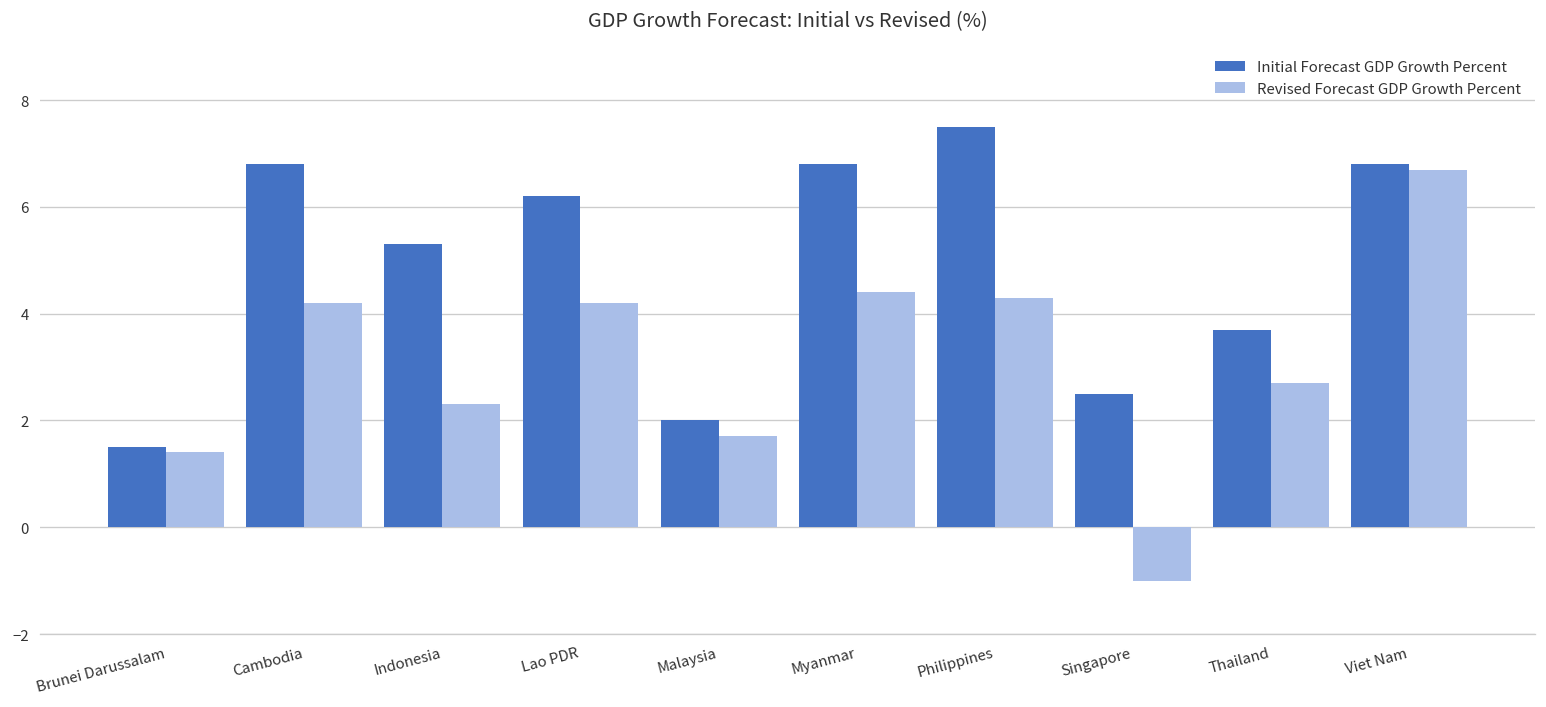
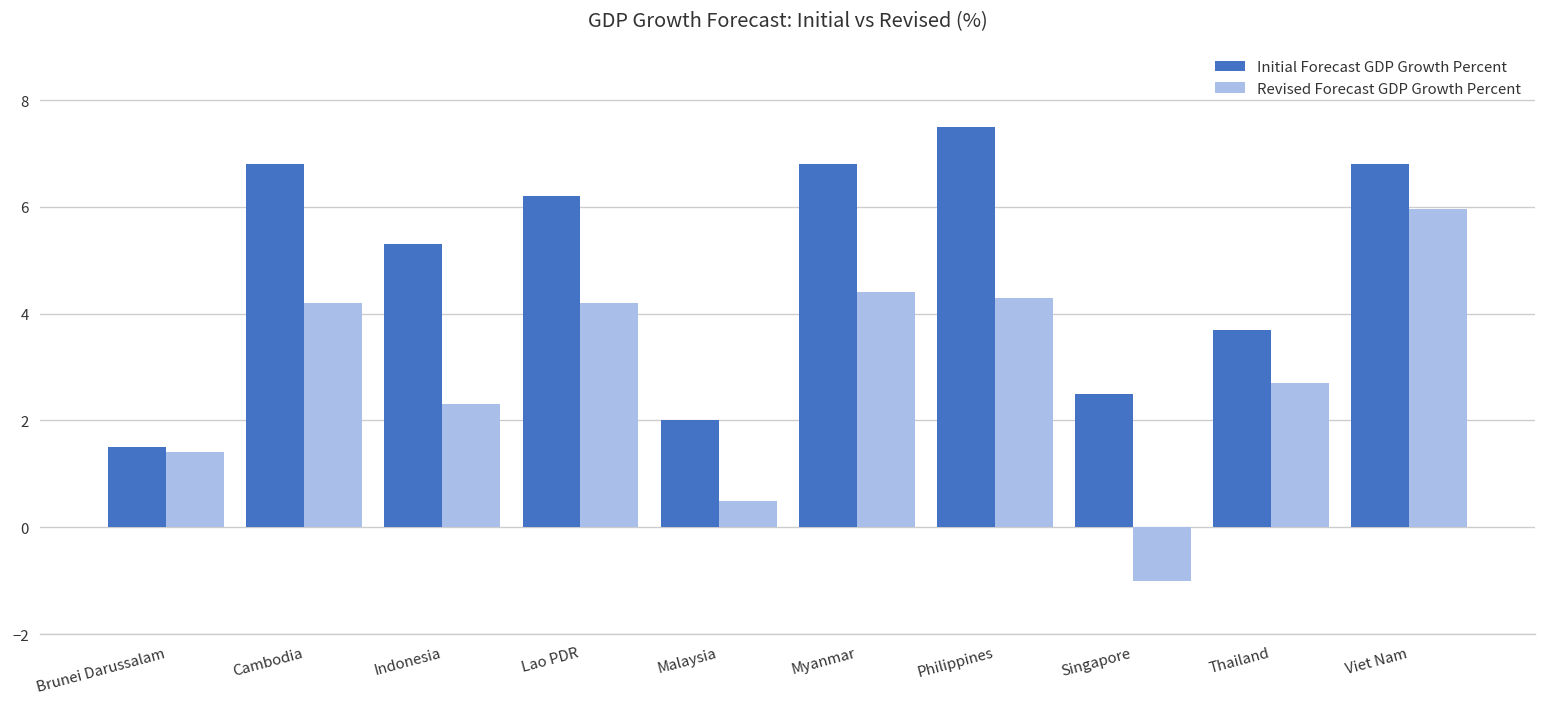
  {
    "Initial Forecast GDP Growth Percent": {
      "Brunei Darussalam": 1.5,
      "Cambodia": 6.8,
      "Indonesia": 5.3,
      "Lao PDR": 6.2,
      "Malaysia": 2.0,
      "Myanmar": 6.8,
      "Philippines": 7.5,
      "Singapore": 2.5,
      "Thailand": 3.7,
      "Viet Nam": 6.8
    },
    "Revised Forecast GDP Growth Percent": {
      "Brunei Darussalam": 1.4,
      "Cambodia": 4.2,
      "Indonesia": 2.3,
      "Lao PDR": 4.2,
-     "Malaysia": 1.7,
+     "Malaysia": 0.5,
      "Myanmar": 4.4,
      "Philippines": 4.3,
      "Singapore": -1.0,
      "Thailand": 2.7,
-     "Viet Nam": 6.7
+     "Viet Nam": 6.0
    }
  }
